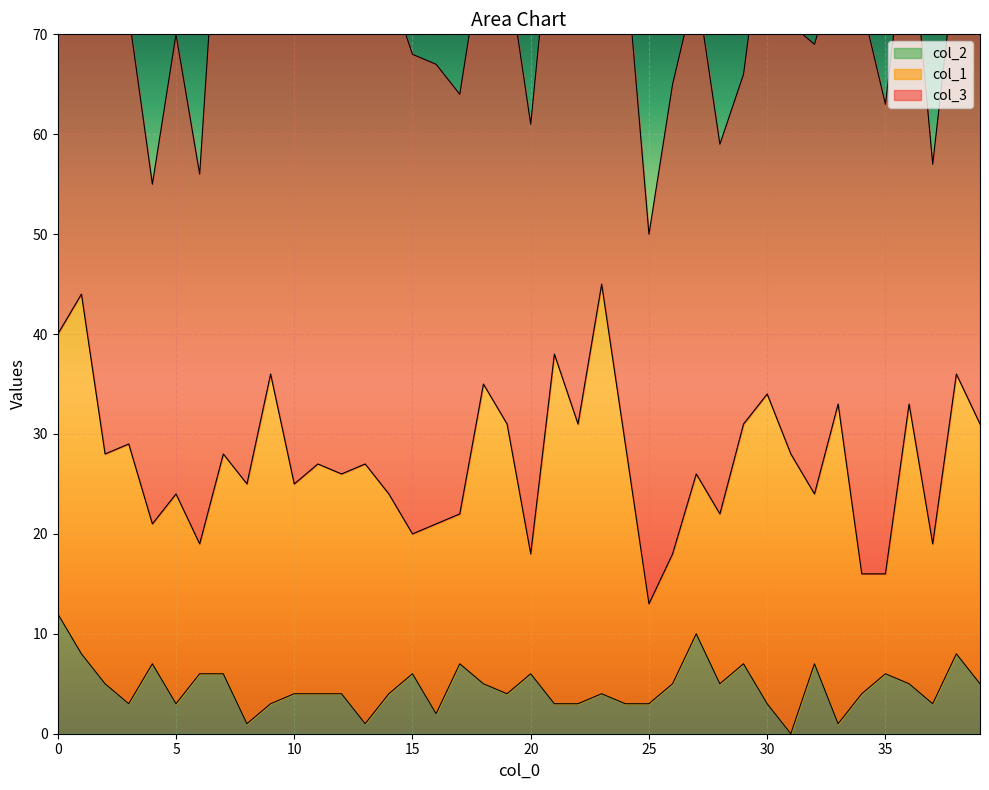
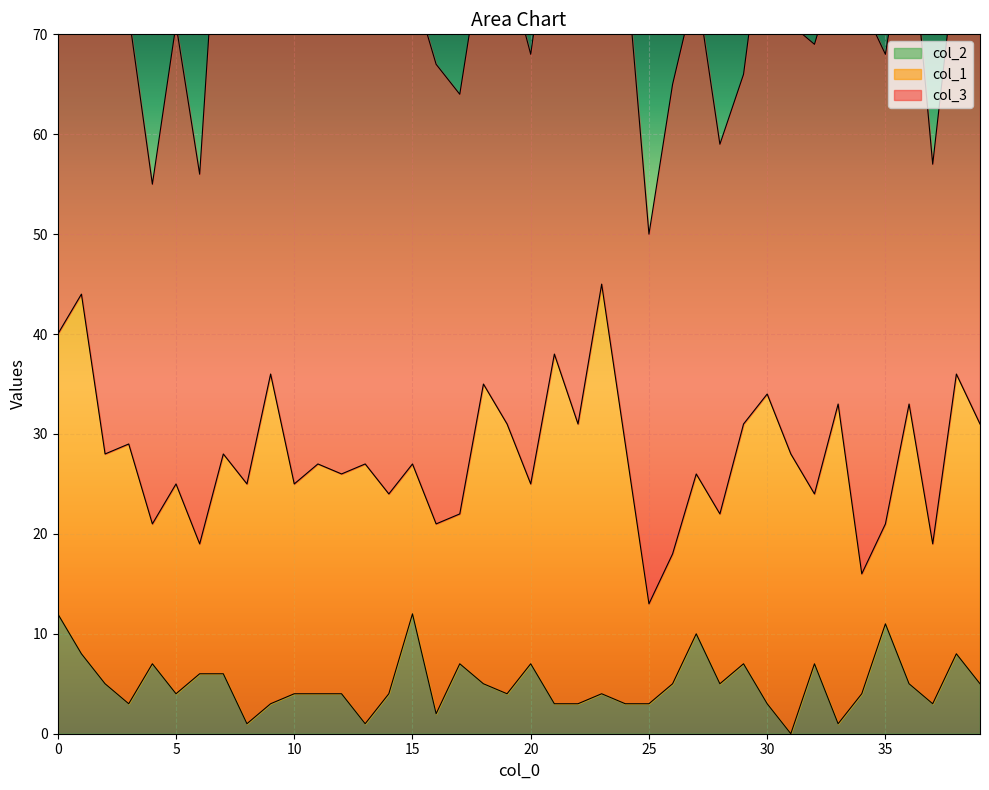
  {
    "col_2": {
      "0": 12,
-     "5": 3,
+     "5": 4,
      "10": 4,
-     "15": 6,
-     "20": 6,
+     "15": 12,
+     "20": 7,
      "25": 3,
      "30": 3,
-     "35": 6
+     "35": 11
    },
    "col_1": {
      "0": 40,
      "10": 25,
-     "15": 14,
-     "20": 12,
+     "15": 15,
+     "20": 18,
      "25": 13,
      "30": 34
    },
    "col_3": {
      "20": 43,
      "25": 37,
      "35": 47
    }
  }
